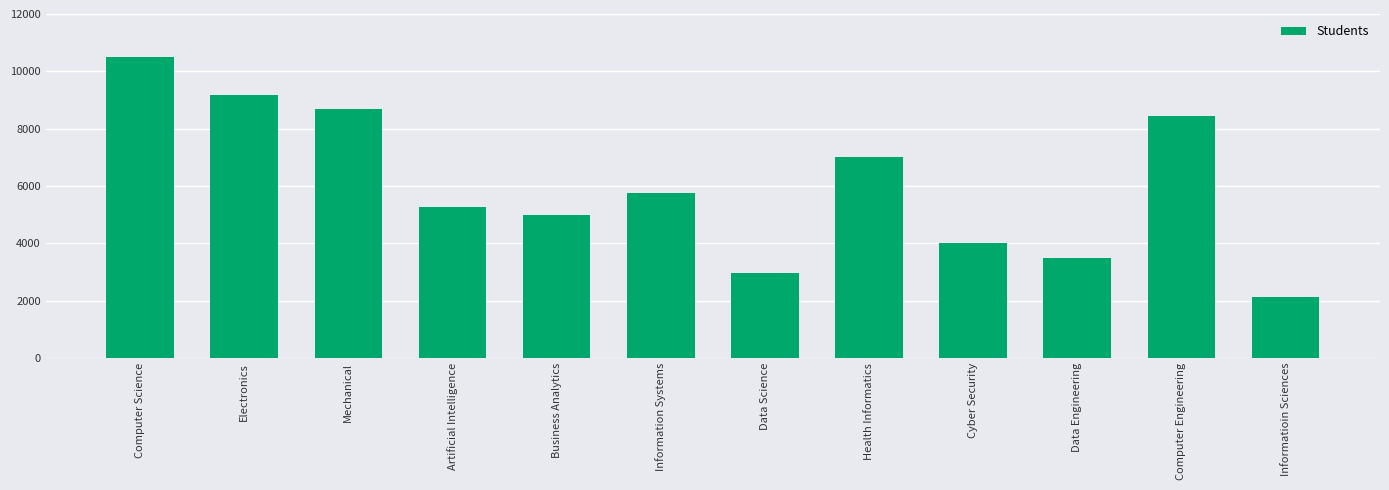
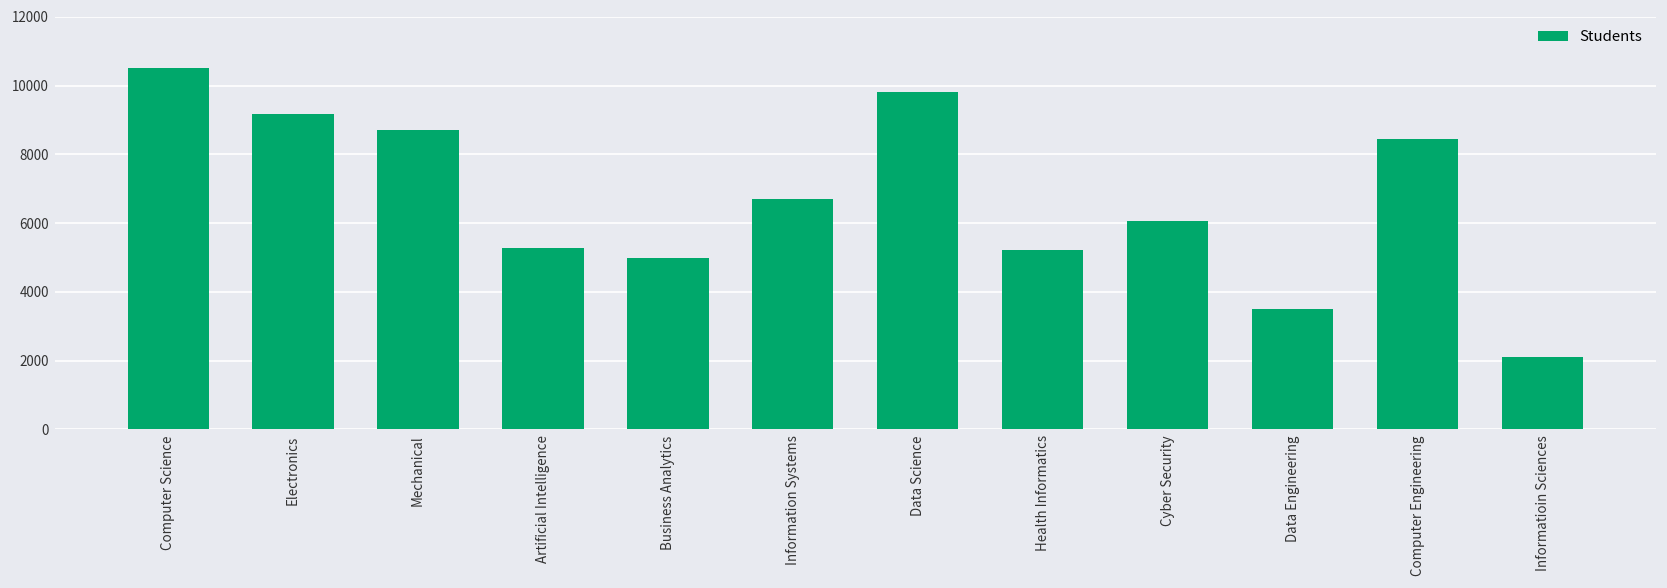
  {
    "Computer Science": 10500,
    "Electronics": 9200,
    "Mechanical": 8700,
    "Artificial Intelligence": 5300,
    "Business Analytics": 5000,
-   "Information Systems": 5800,
-   "Data Science": 3000,
-   "Health Informatics": 7000,
-   "Cyber Security": 4000,
+   "Information Systems": 6700,
+   "Data Science": 9800,
+   "Health Informatics": 5200,
+   "Cyber Security": 6100,
    "Data Engineering": 3500,
    "Computer Engineering": 8400,
    "Informatioin Sciences": 2100
  }
